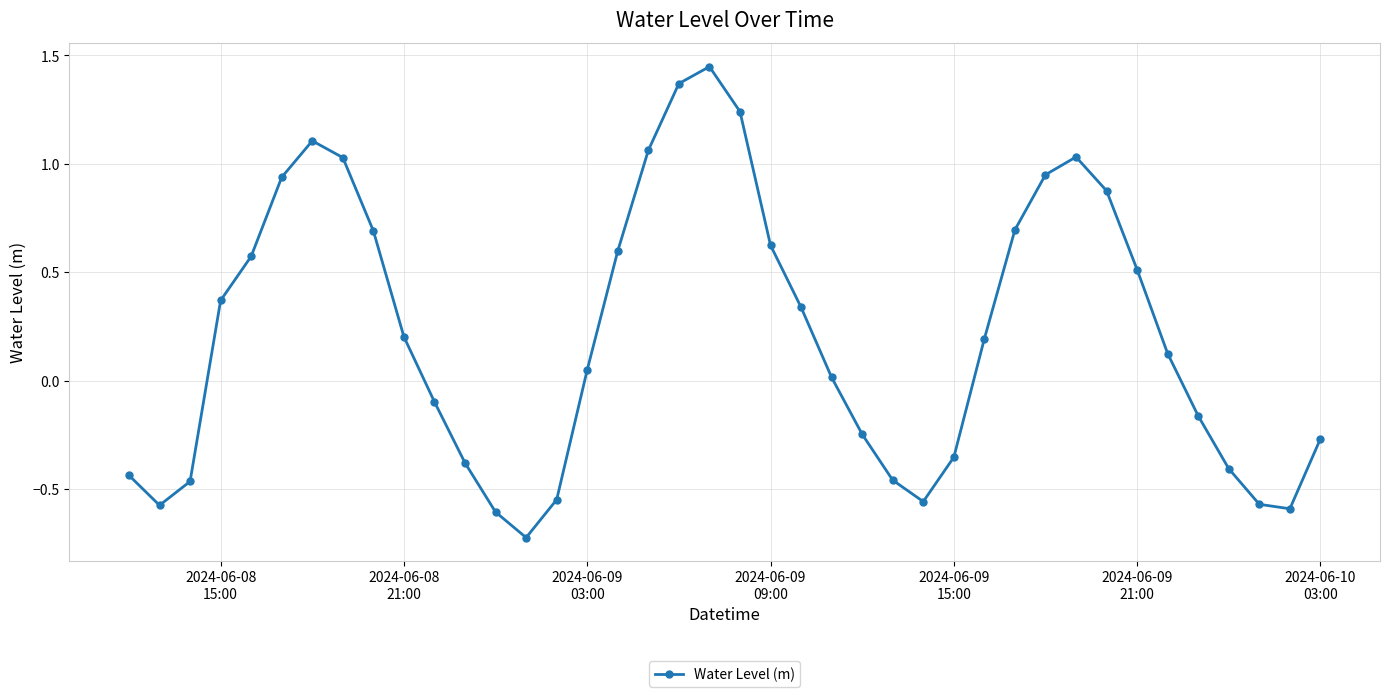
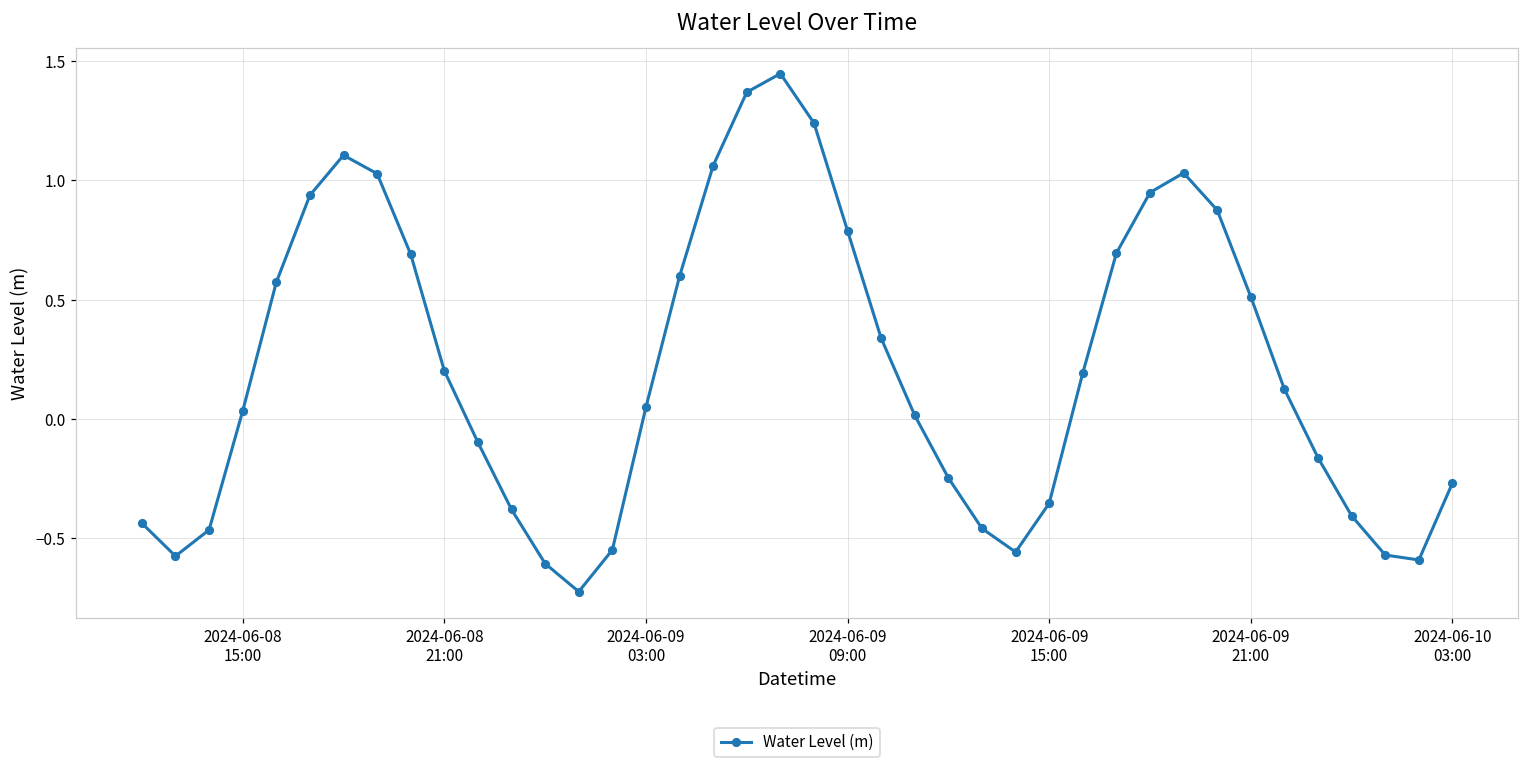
  {
-   "2024-06-08 15:00": 0.37,
+   "2024-06-08 15:00": 0.03,
    "2024-06-08 21:00": 0.20,
    "2024-06-09 03:00": 0.05,
-   "2024-06-09 09:00": 0.62,
+   "2024-06-09 09:00": 0.79,
    "2024-06-09 15:00": -0.35,
    "2024-06-09 21:00": 0.51,
    "2024-06-10 03:00": -0.27
  }
